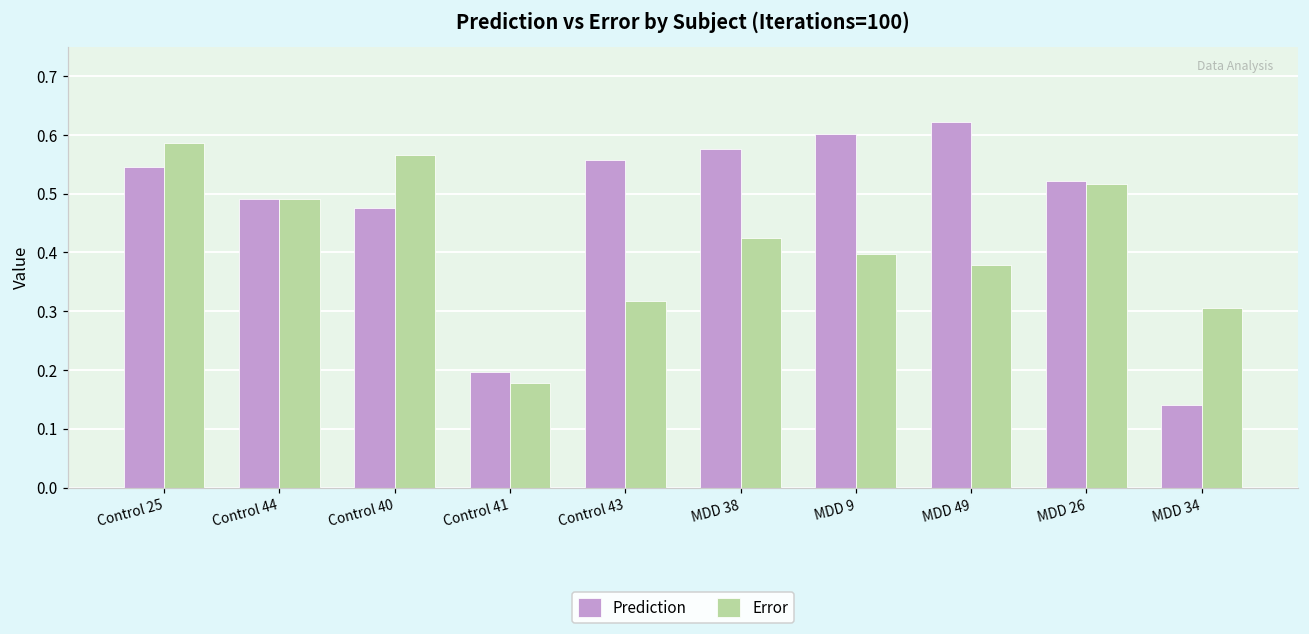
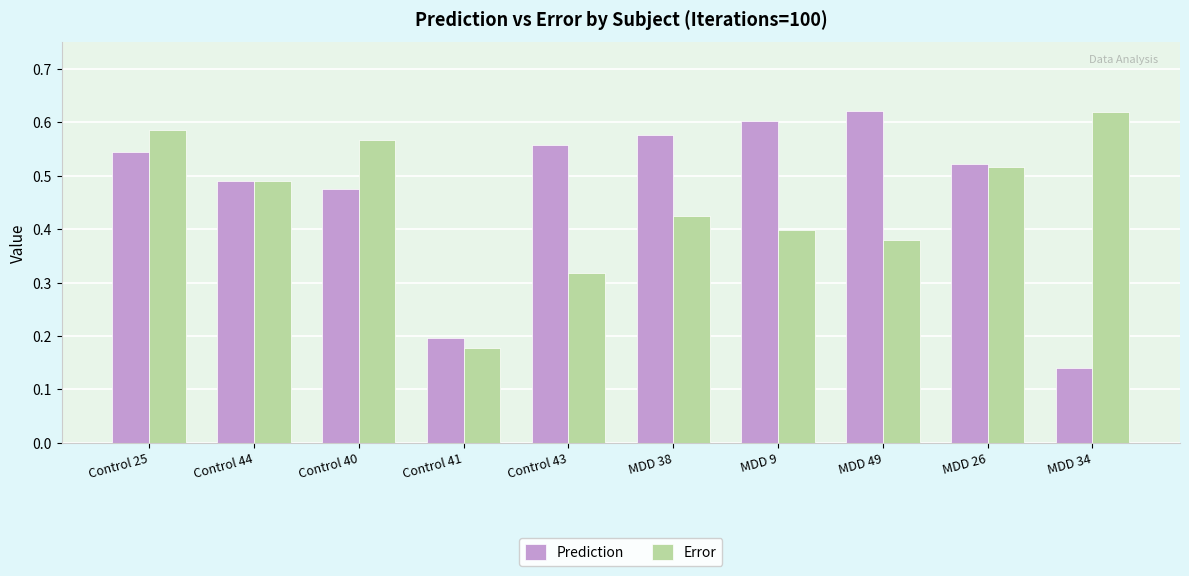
  {
    "Prediction": {
      "Control 25": 0.55,
      "Control 44": 0.49,
      "Control 40": 0.48,
      "Control 41": 0.20,
      "Control 43": 0.56,
      "MDD 38": 0.58,
      "MDD 9": 0.60,
      "MDD 49": 0.62,
      "MDD 26": 0.52,
      "MDD 34": 0.14
    },
    "Error": {
      "Control 25": 0.59,
      "Control 44": 0.49,
      "Control 40": 0.57,
      "Control 41": 0.18,
      "Control 43": 0.32,
      "MDD 38": 0.42,
      "MDD 9": 0.40,
      "MDD 49": 0.38,
      "MDD 26": 0.52,
-     "MDD 34": 0.30
+     "MDD 34": 0.62
    }
  }
